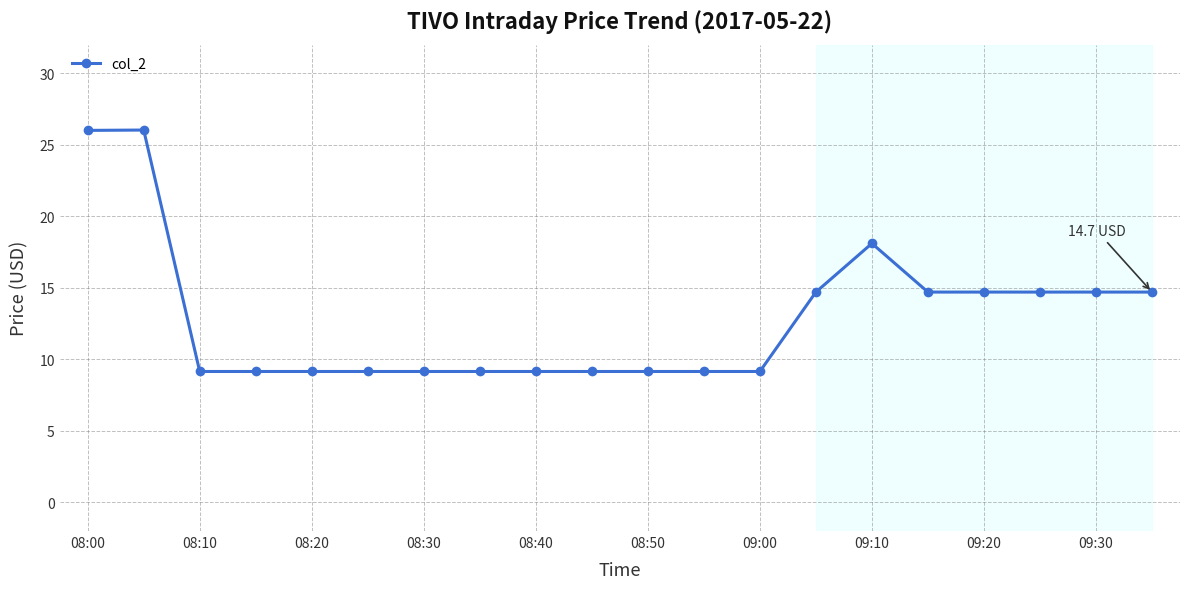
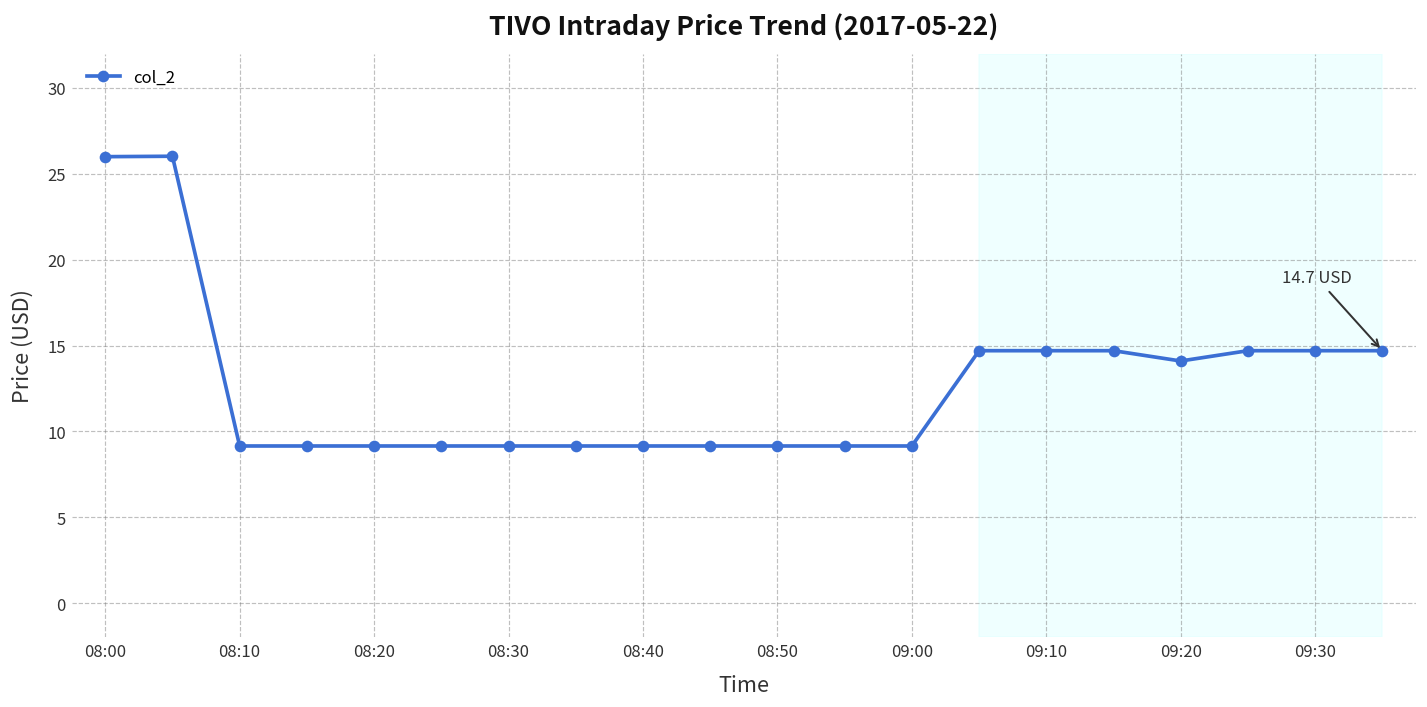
  {
    "08:00": 26.0,
    "08:10": 9.2,
    "08:20": 9.2,
    "08:30": 9.2,
    "08:40": 9.2,
    "08:50": 9.2,
    "09:00": 9.2,
-   "09:10": 18.1,
-   "09:20": 14.7
+   "09:10": 14.7,
+   "09:20": 14.1
  }
